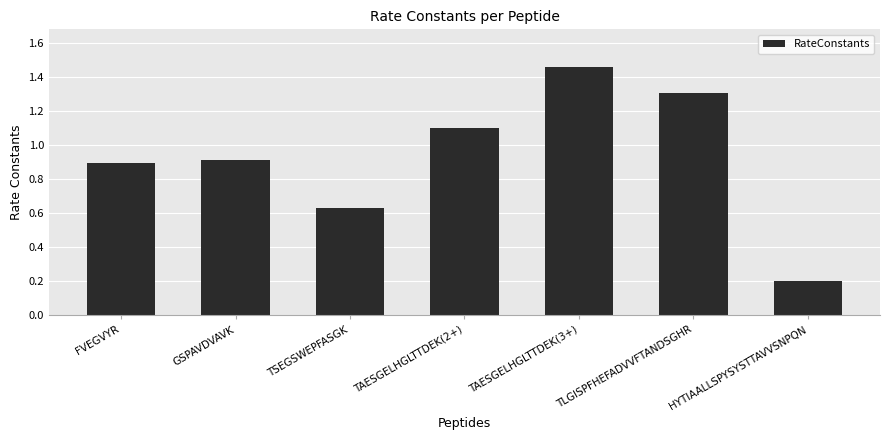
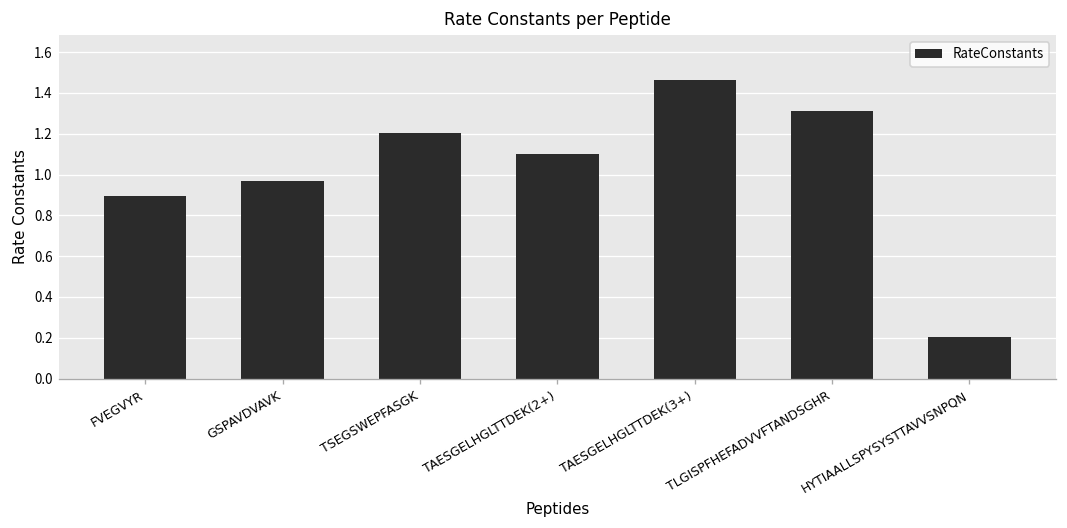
  {
    "FVEGVYR": 0.90,
-   "GSPAVDVAVK": 0.92,
-   "TSEGSWEPFASGK": 0.63,
+   "GSPAVDVAVK": 0.97,
+   "TSEGSWEPFASGK": 1.20,
    "TAESGELHGLTTDEK(2+)": 1.10,
    "TAESGELHGLTTDEK(3+)": 1.46,
    "TLGISPFHEFADVVFTANDSGHR": 1.31,
    "HYTIAALLSPYSYSTTAVVSNPQN": 0.21
  }
